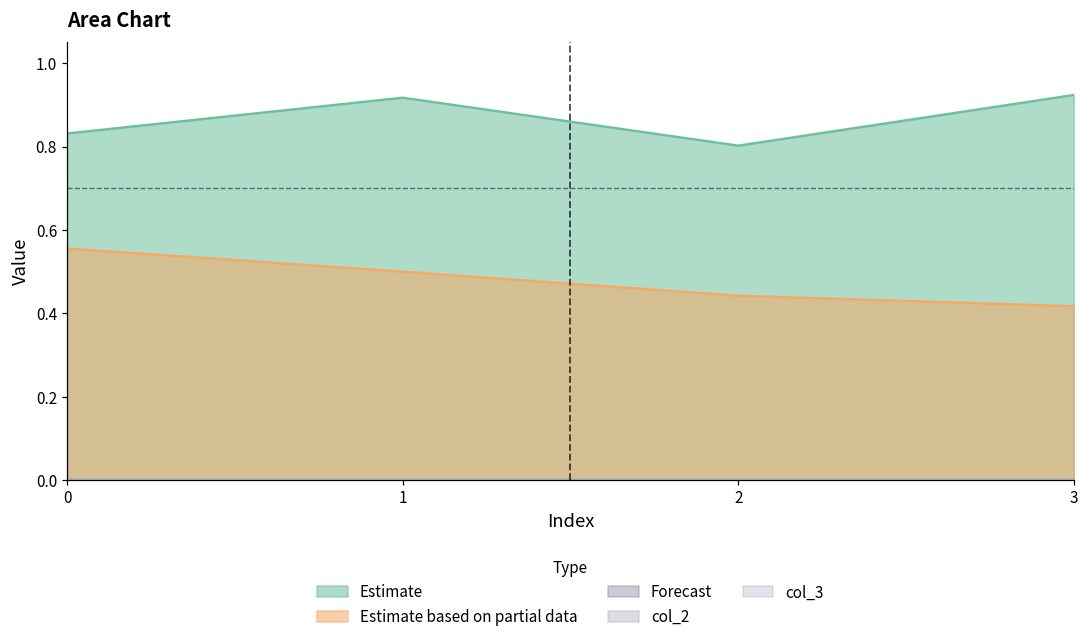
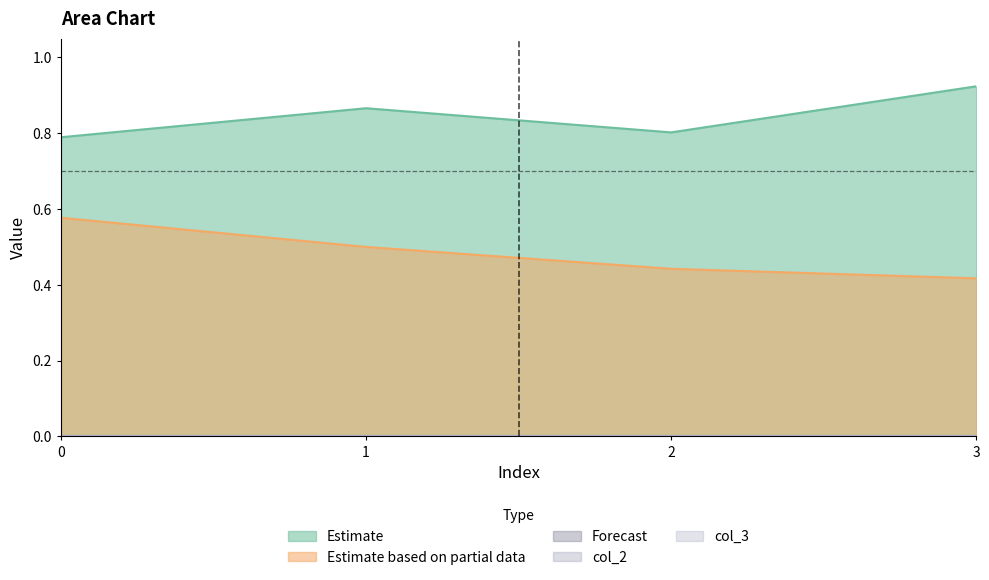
  {
    "Estimate": {
-     "0": 0.83,
-     "1": 0.92,
+     "0": 0.79,
+     "1": 0.87,
      "2": 0.80,
      "3": 0.92
    },
    "Estimate based on partial data": {
-     "0": 0.56,
+     "0": 0.58,
      "1": 0.50,
      "2": 0.44,
      "3": 0.42
    },
    "col_3": {
      "0": 0.00,
      "1": 0.00,
      "2": 0.00,
      "3": 0.00
    }
  }
